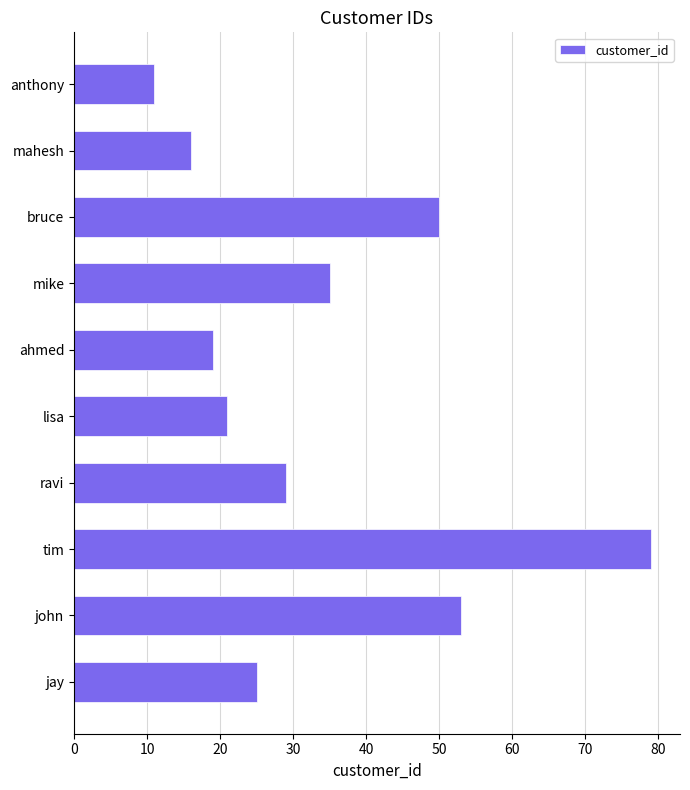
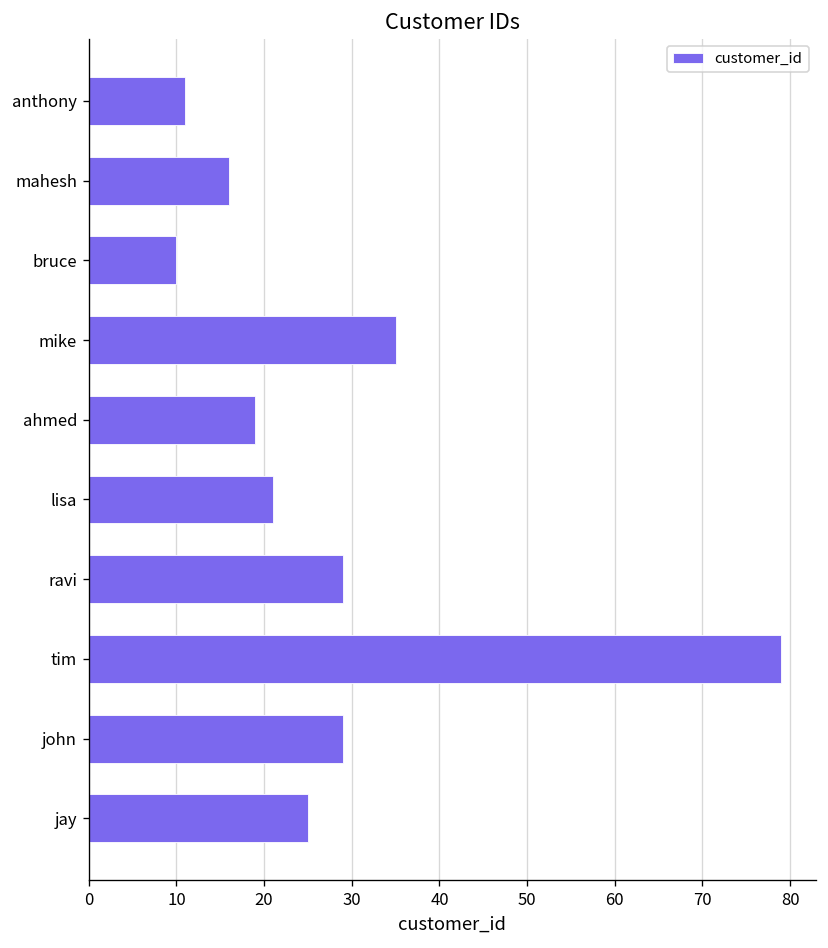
  {
    "anthony": 11,
    "mahesh": 16,
-   "bruce": 50,
+   "bruce": 10,
    "mike": 35,
    "ahmed": 19,
    "lisa": 21,
    "ravi": 29,
    "tim": 79,
-   "john": 53,
+   "john": 29,
    "jay": 25
  }
